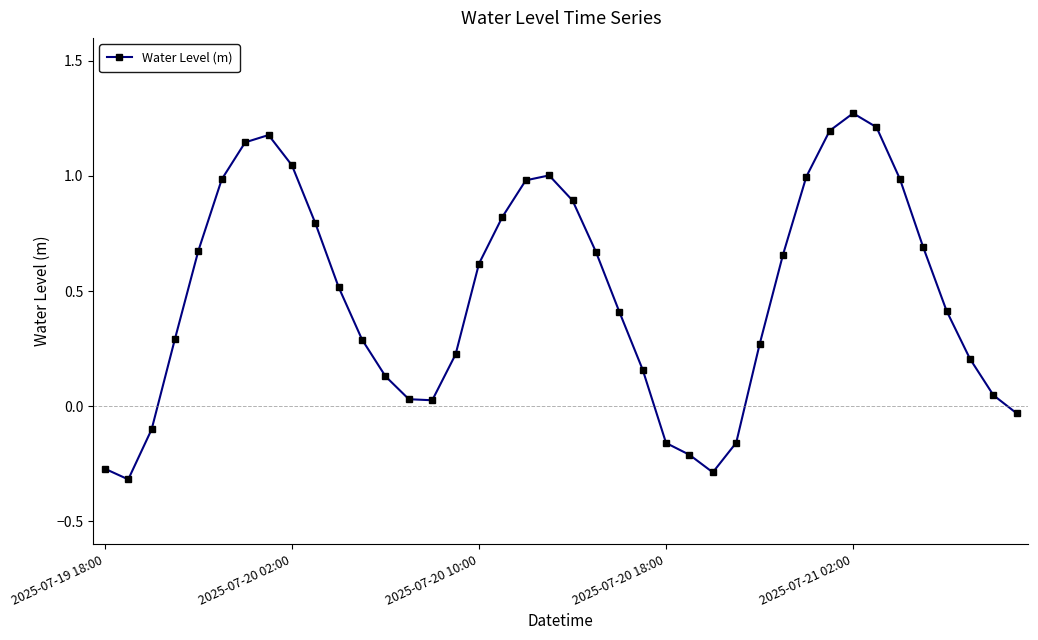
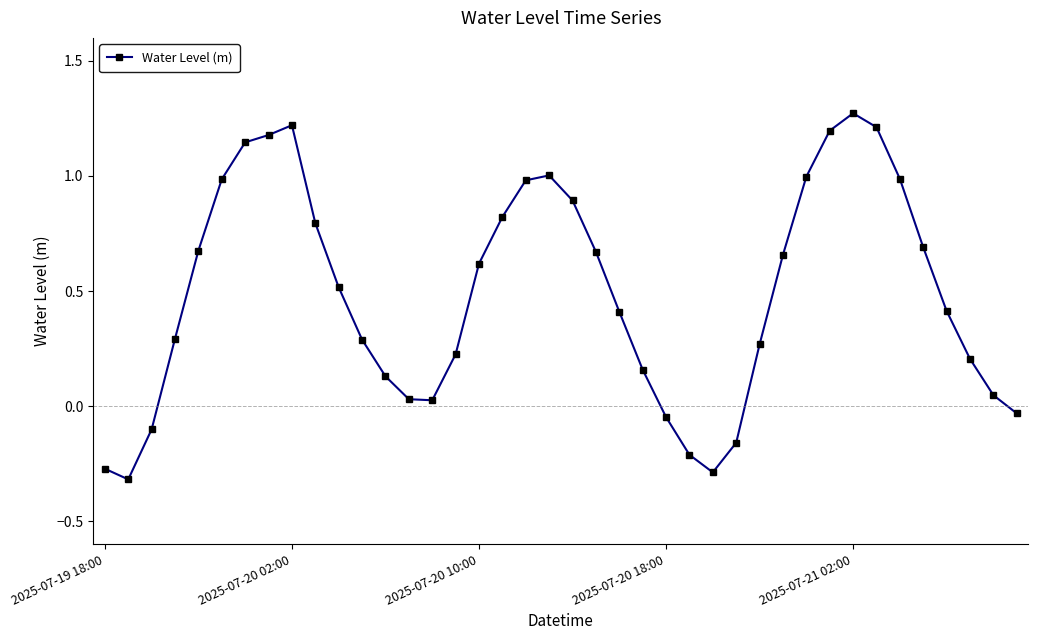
  {
    "2025-07-19 18:00": -0.27,
-   "2025-07-20 02:00": 1.05,
+   "2025-07-20 02:00": 1.22,
    "2025-07-20 10:00": 0.62,
-   "2025-07-20 18:00": -0.16,
+   "2025-07-20 18:00": -0.05,
    "2025-07-21 02:00": 1.27
  }
